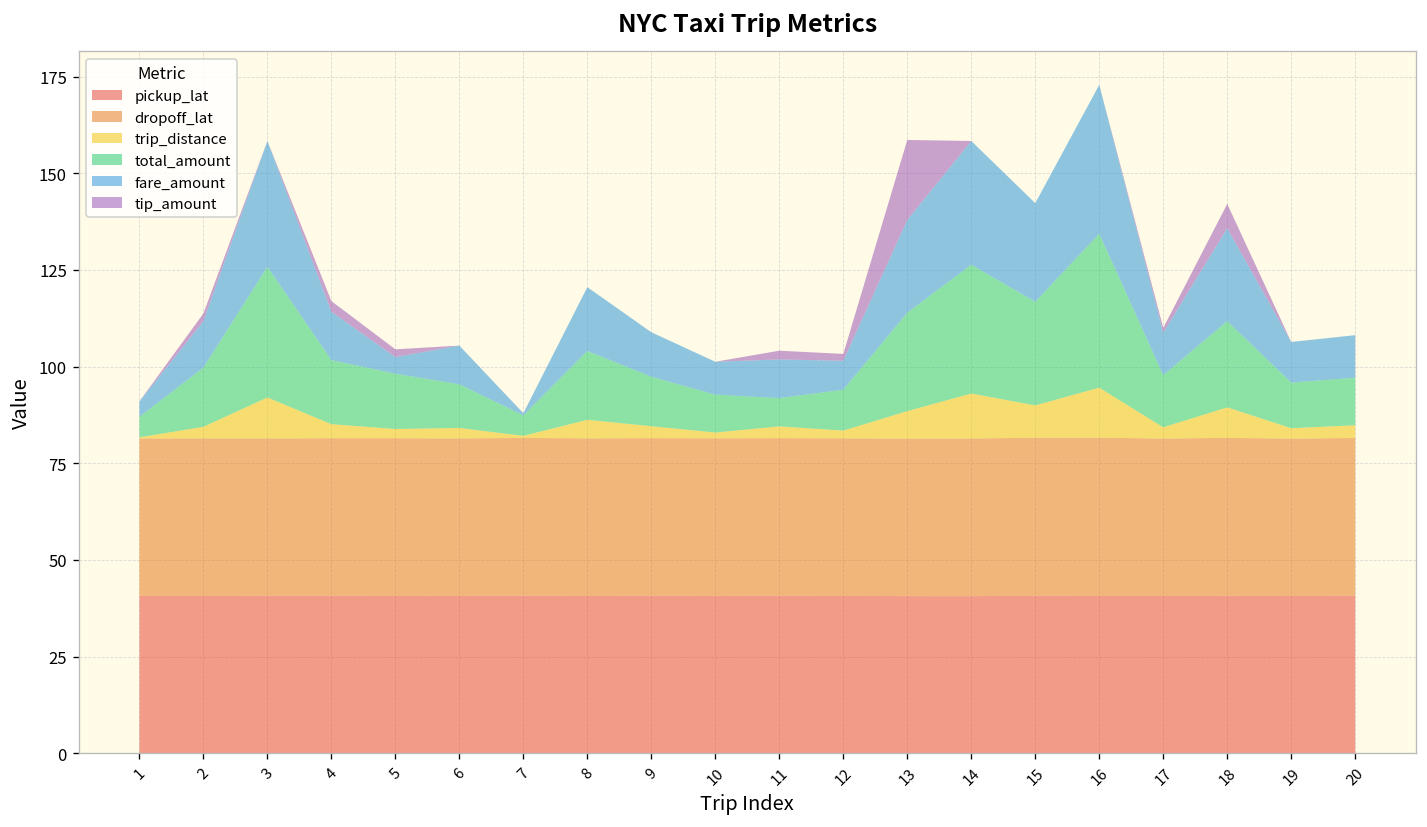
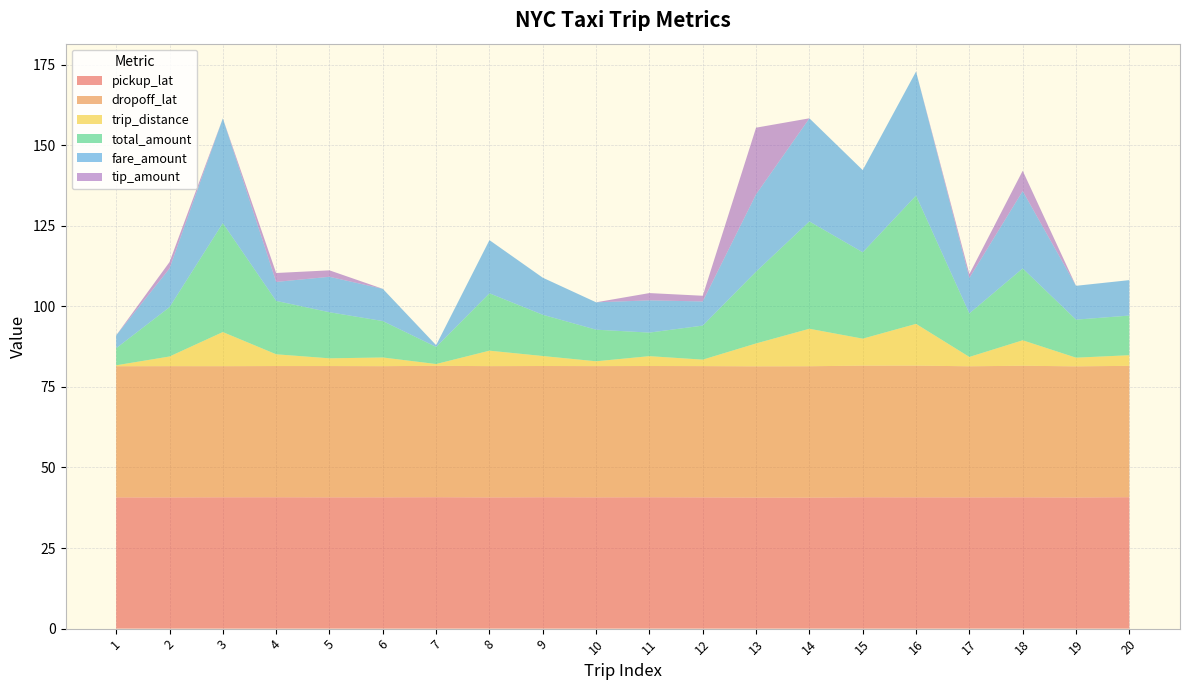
  {
    "trip_distance": {
      "2": 3,
      "3": 11,
      "4": 4,
      "5": 2,
      "6": 3,
      "8": 5,
      "9": 3,
      "10": 2,
      "11": 3,
      "12": 2,
      "13": 7,
      "14": 12,
      "15": 8,
      "16": 13,
      "17": 3,
      "18": 8,
      "19": 3,
      "20": 3
    },
    "total_amount": {
      "1": 5,
      "2": 15,
      "3": 34,
      "4": 17,
      "5": 14,
      "6": 11,
      "8": 18,
      "9": 13,
      "10": 10,
      "11": 7,
      "12": 11,
-     "13": 25,
+     "13": 22,
      "14": 33,
      "15": 27,
      "16": 40,
      "17": 14,
      "18": 22,
      "19": 12,
      "20": 12
    },
    "fare_amount": {
      "2": 12,
-     "4": 13,
-     "5": 4,
+     "4": 6,
+     "5": 11,
      "11": 10,
      "12": 8,
      "13": 24,
      "17": 11,
      "18": 24
    },
    "tip_amount": {
      "2": 2,
      "4": 3,
      "5": 2,
      "11": 2,
      "12": 2,
      "13": 21,
      "17": 1,
      "18": 6
    }
  }
